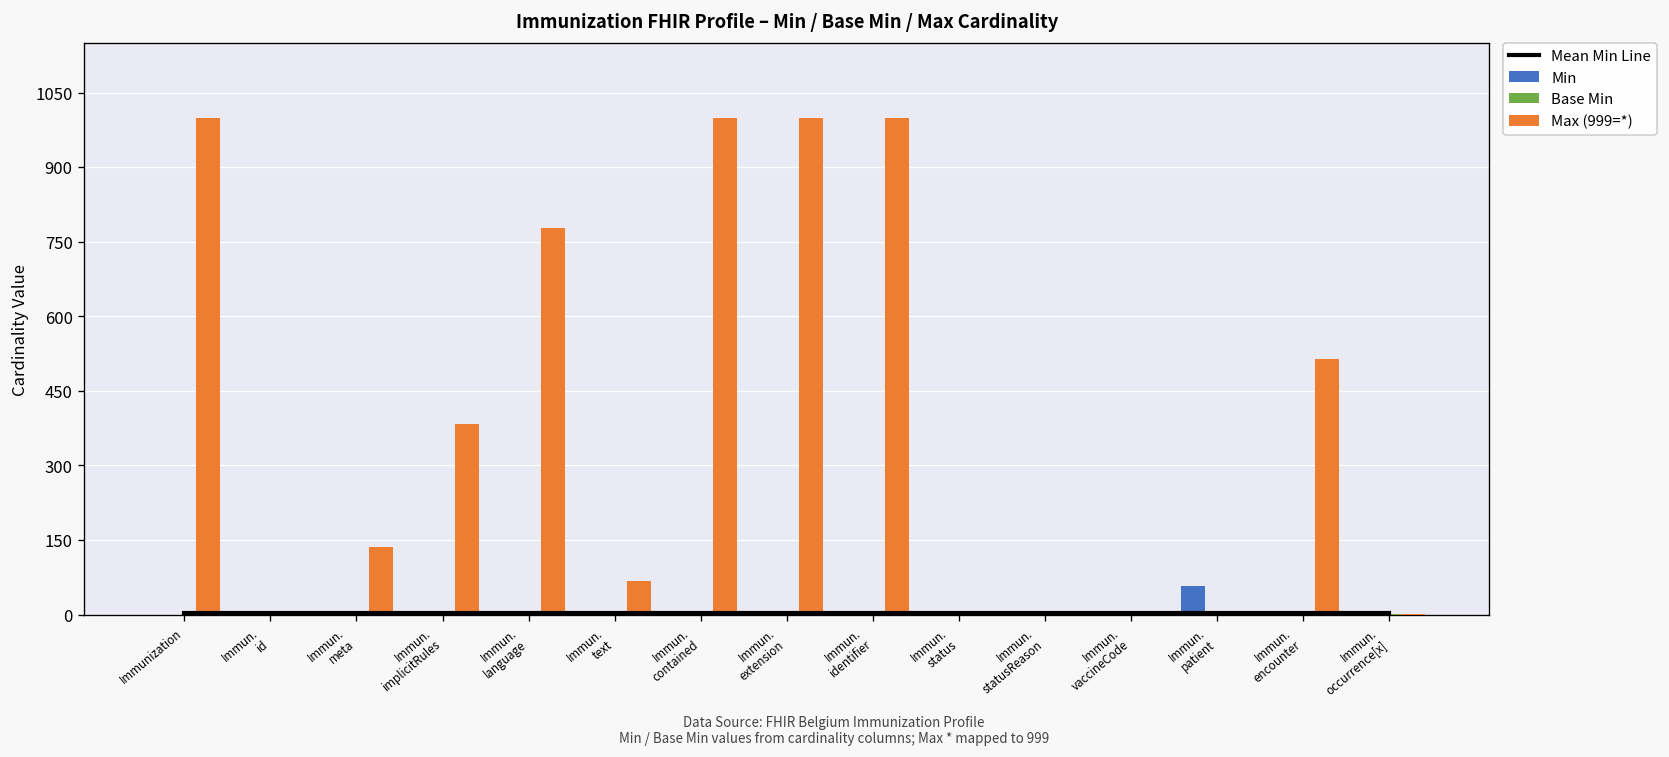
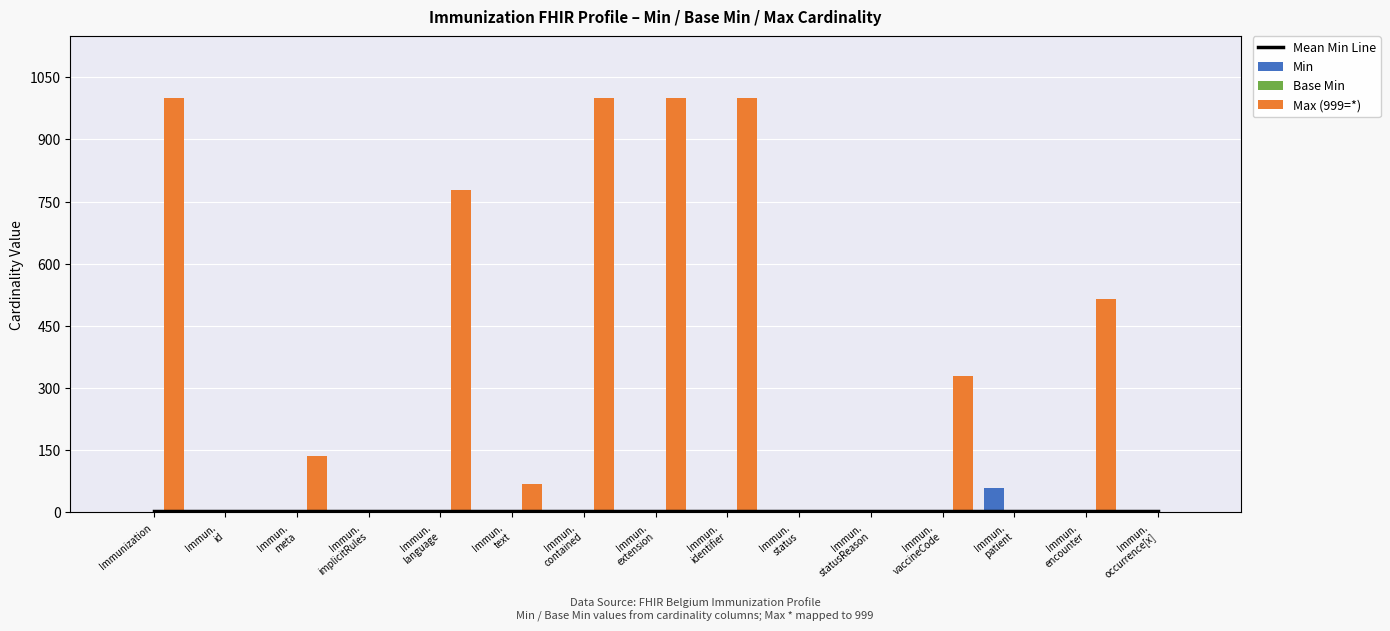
  {
    "Min": {
      "Immunization": 0,
      "Immun. id": 0,
      "Immun. meta": 0,
      "Immun. implicitRules": 0,
      "Immun. language": 0,
      "Immun. text": 0,
      "Immun. contained": 0,
      "Immun. extension": 0,
      "Immun. identifier": 0,
      "Immun. statusReason": 0,
      "Immun. patient": 60,
      "Immun. encounter": 0
    },
    "Mean Min Line": {
      "Immunization": 0,
      "Immun. id": 0,
      "Immun. meta": 0,
      "Immun. implicitRules": 0,
      "Immun. language": 0,
      "Immun. text": 0,
      "Immun. contained": 0,
      "Immun. extension": 0,
      "Immun. identifier": 0,
      "Immun. status": 0,
      "Immun. statusReason": 0,
      "Immun. vaccineCode": 0,
      "Immun. patient": 0,
      "Immun. encounter": 0,
      "Immun. occurrence[x]": 0
    },
    "Base Min": {
      "Immunization": 0,
      "Immun. id": 0,
      "Immun. meta": 0,
      "Immun. implicitRules": 0,
      "Immun. language": 0,
      "Immun. text": 0,
      "Immun. contained": 0,
      "Immun. extension": 0,
      "Immun. identifier": 0,
      "Immun. statusReason": 0,
      "Immun. encounter": 0
    },
    "Max (999=*)": {
      "Immunization": 1000,
      "Immun. meta": 140,
-     "Immun. implicitRules": 380,
+     "Immun. implicitRules": 0,
      "Immun. language": 780,
      "Immun. text": 70,
      "Immun. contained": 1000,
      "Immun. extension": 1000,
      "Immun. identifier": 1000,
-     "Immun. vaccineCode": 0,
+     "Immun. vaccineCode": 330,
      "Immun. encounter": 510
    }
  }
